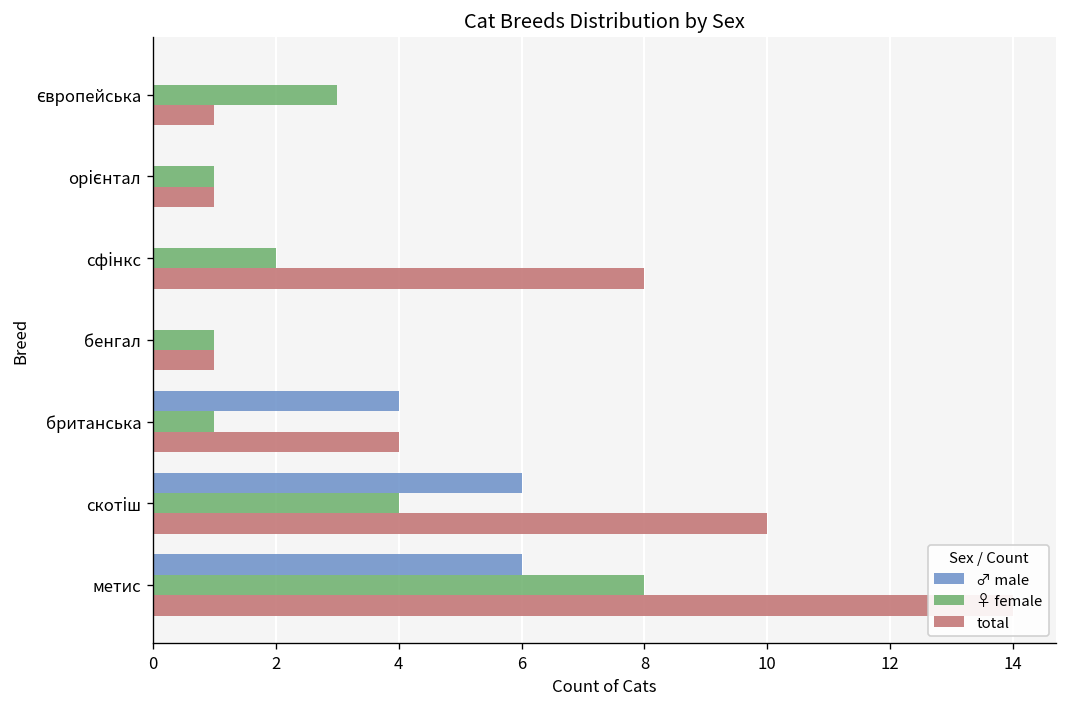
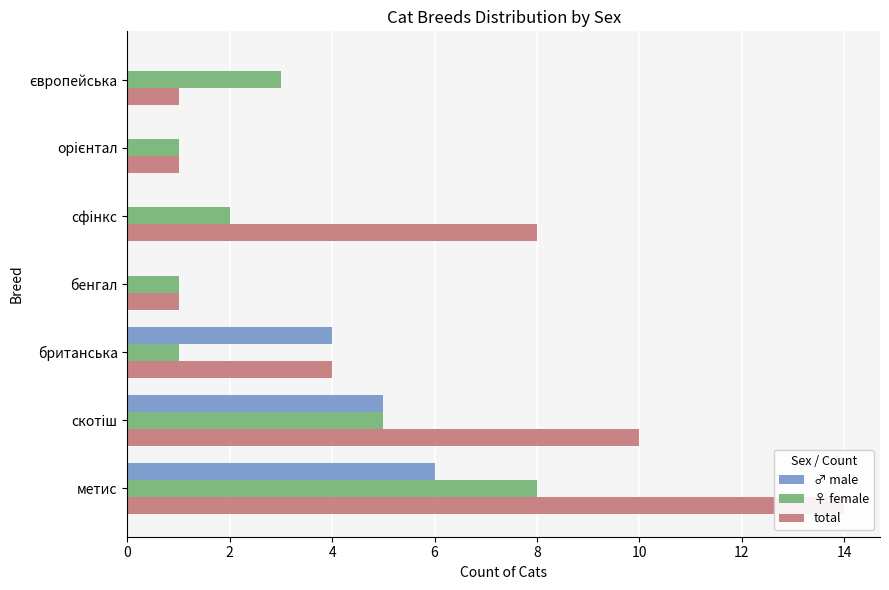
  {
    "♂ male": {
      "європейська": 0,
      "орієнтал": 0,
      "сфінкс": 0,
      "бенгал": 0,
      "британська": 4,
-     "скотіш": 6,
+     "скотіш": 5,
      "метис": 6
    },
    "♀ female": {
      "європейська": 3,
      "орієнтал": 1,
      "сфінкс": 2,
      "бенгал": 1,
      "британська": 1,
-     "скотіш": 4,
+     "скотіш": 5,
      "метис": 8
    },
    "total": {
      "європейська": 1,
      "орієнтал": 1,
      "сфінкс": 8,
      "бенгал": 1,
      "британська": 4,
      "скотіш": 10
    }
  }
